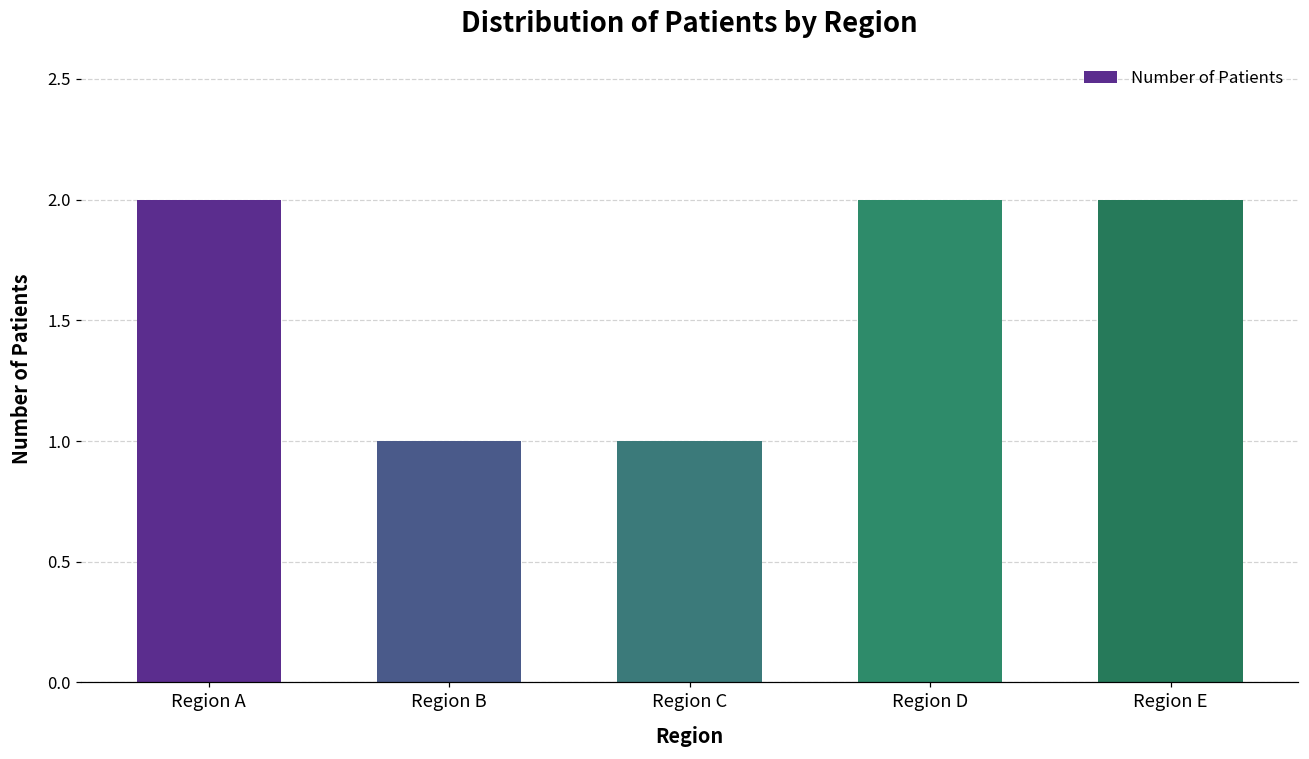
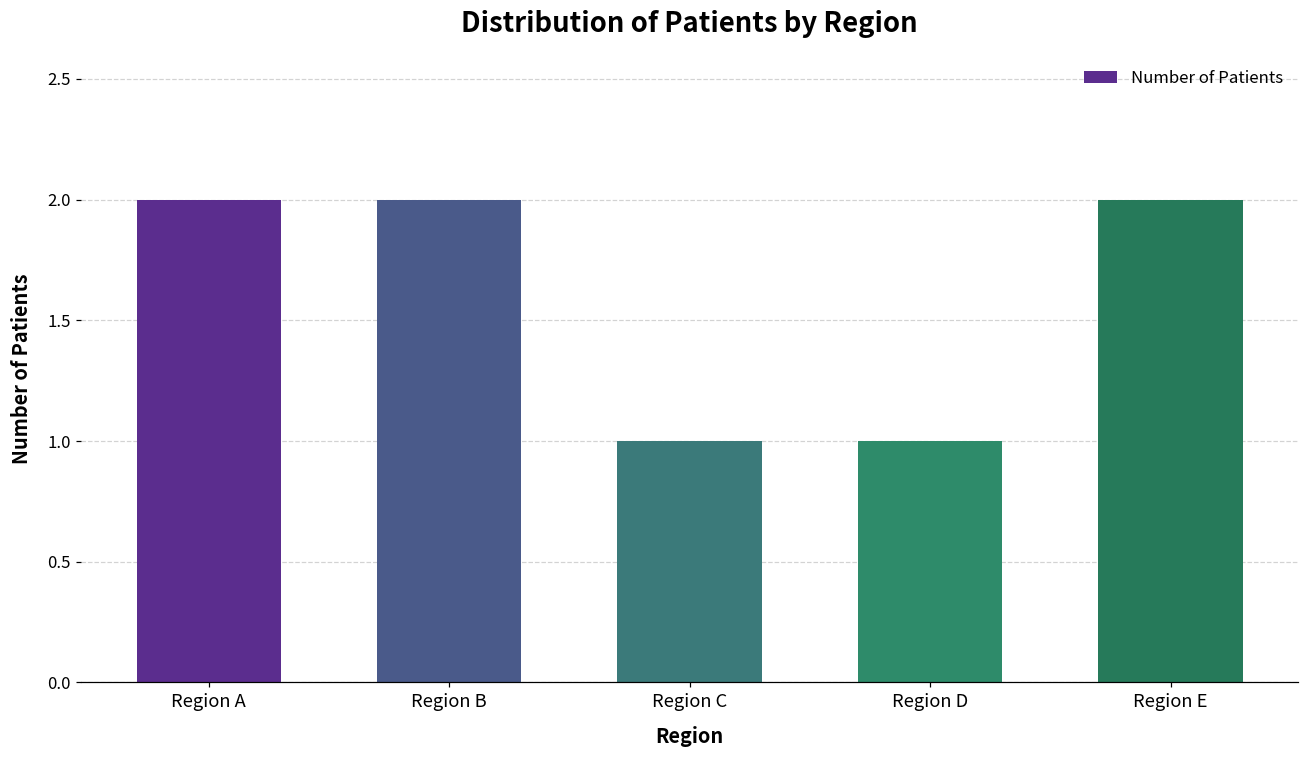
  {
    "Region A": 2,
-   "Region B": 1,
+   "Region B": 2,
    "Region C": 1,
-   "Region D": 2,
+   "Region D": 1,
    "Region E": 2
  }
